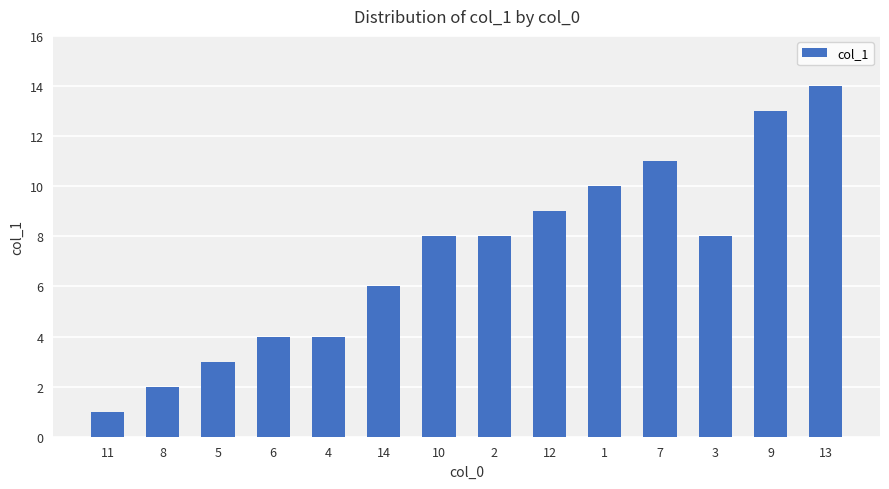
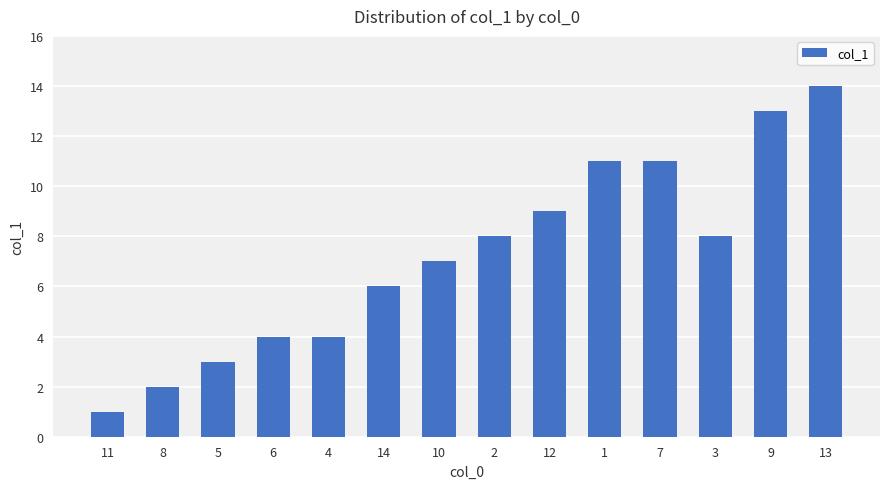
  {
    "11": 1,
    "8": 2,
    "5": 3,
    "6": 4,
    "4": 4,
    "14": 6,
-   "10": 8,
+   "10": 7,
    "2": 8,
    "12": 9,
-   "1": 10,
+   "1": 11,
    "7": 11,
    "3": 8,
    "9": 13,
    "13": 14
  }
